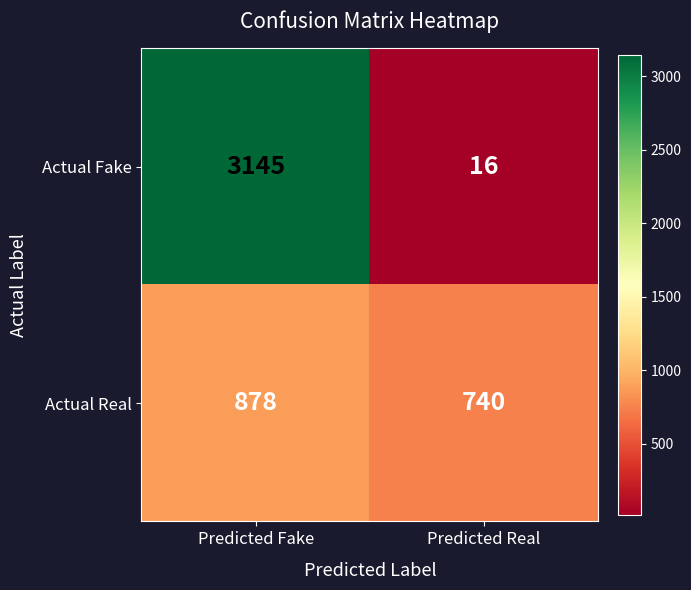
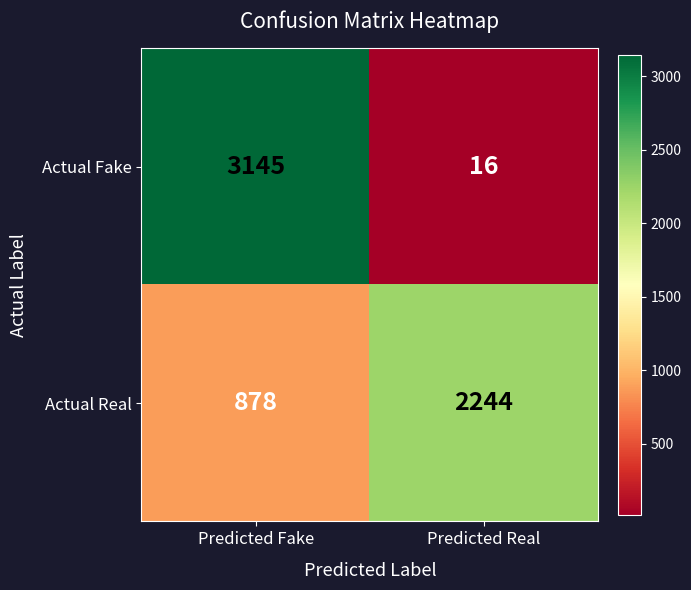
  {
    "Actual Fake": {
      "Predicted Fake": 3145,
      "Predicted Real": 16
    },
    "Actual Real": {
      "Predicted Fake": 878,
-     "Predicted Real": 740
+     "Predicted Real": 2244
    }
  }
